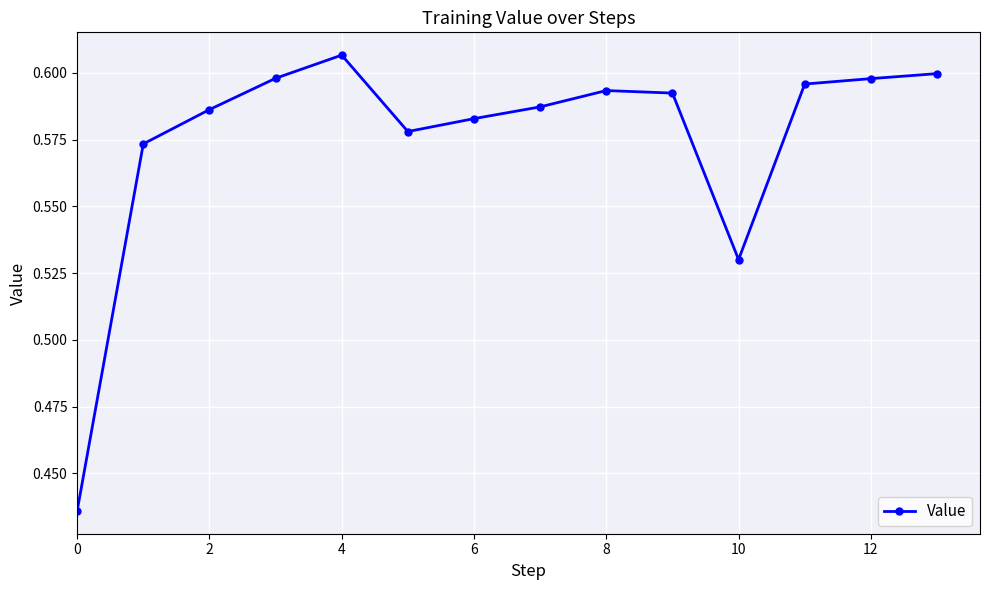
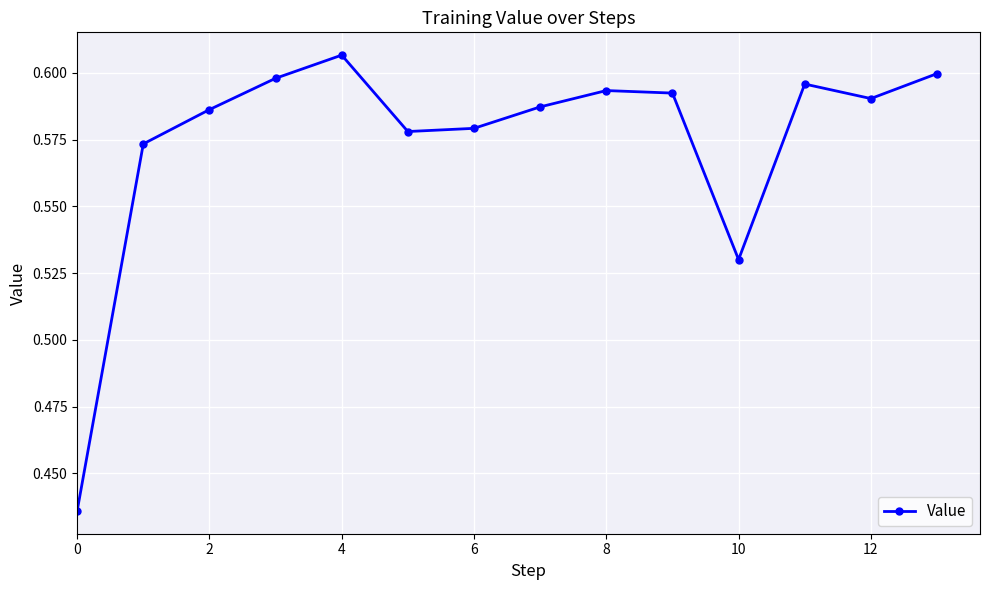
  {
    "0": 0.436,
    "2": 0.586,
    "4": 0.607,
-   "6": 0.583,
+   "6": 0.579,
    "8": 0.593,
    "10": 0.530,
-   "12": 0.598
+   "12": 0.590
  }
